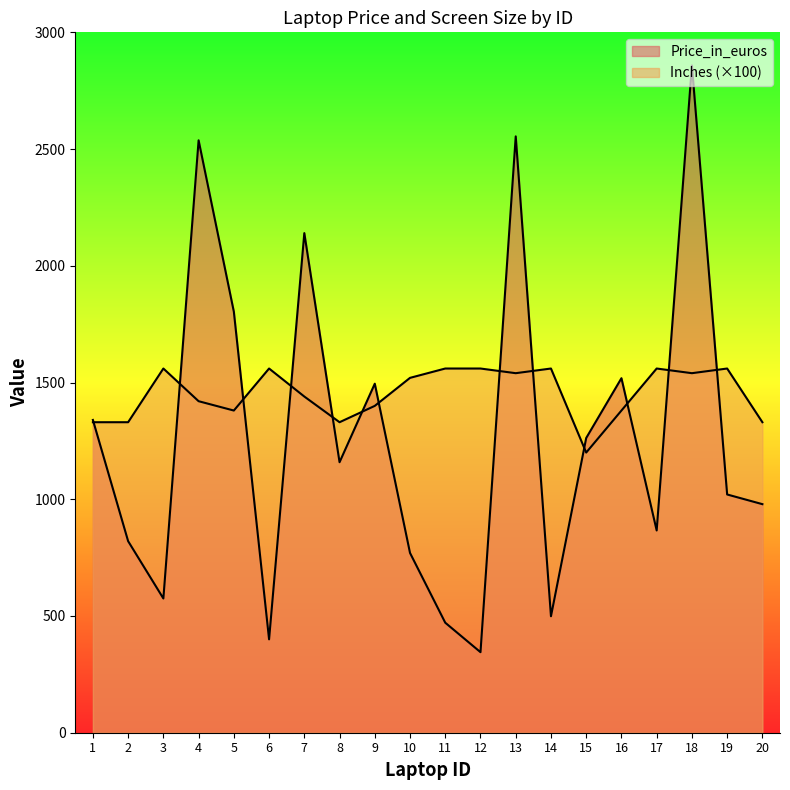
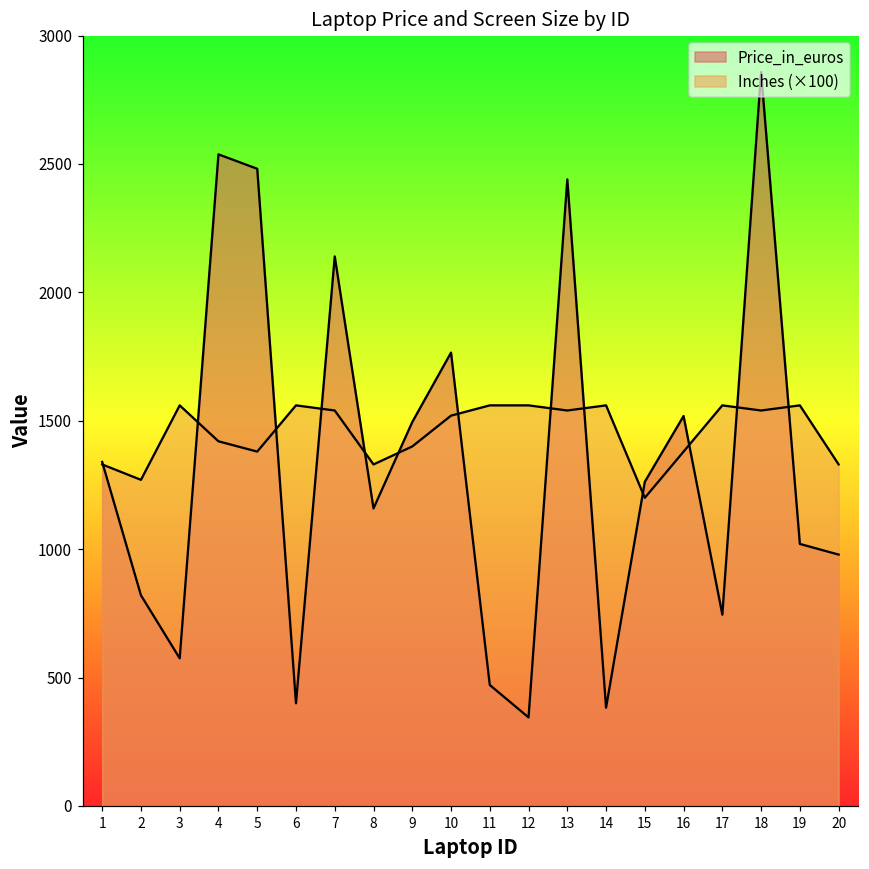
  {
    "Price_in_euros": {
      "2": 820,
      "3": 580,
      "4": 2540,
-     "5": 1800,
+     "5": 2480,
      "6": 400,
      "7": 2140,
      "8": 1160,
      "9": 1500,
-     "10": 770,
+     "10": 1770,
      "11": 470,
      "12": 340,
-     "13": 2550,
-     "14": 500,
+     "13": 2440,
+     "14": 380,
      "15": 1260,
      "16": 1520,
-     "17": 870,
+     "17": 750,
      "19": 1020,
      "20": 980
    },
    "Inches (×100)": {
-     "2": 1330,
+     "2": 1270,
      "3": 1560,
      "4": 1420,
      "5": 1380,
      "6": 1560,
-     "7": 1440,
+     "7": 1540,
      "8": 1330,
      "9": 1400,
      "10": 1520,
      "11": 1560,
      "12": 1560,
      "13": 1540,
      "14": 1560,
      "15": 1200,
      "16": 1380,
      "17": 1560,
      "18": 1540,
      "19": 1560,
      "20": 1330
    }
  }
